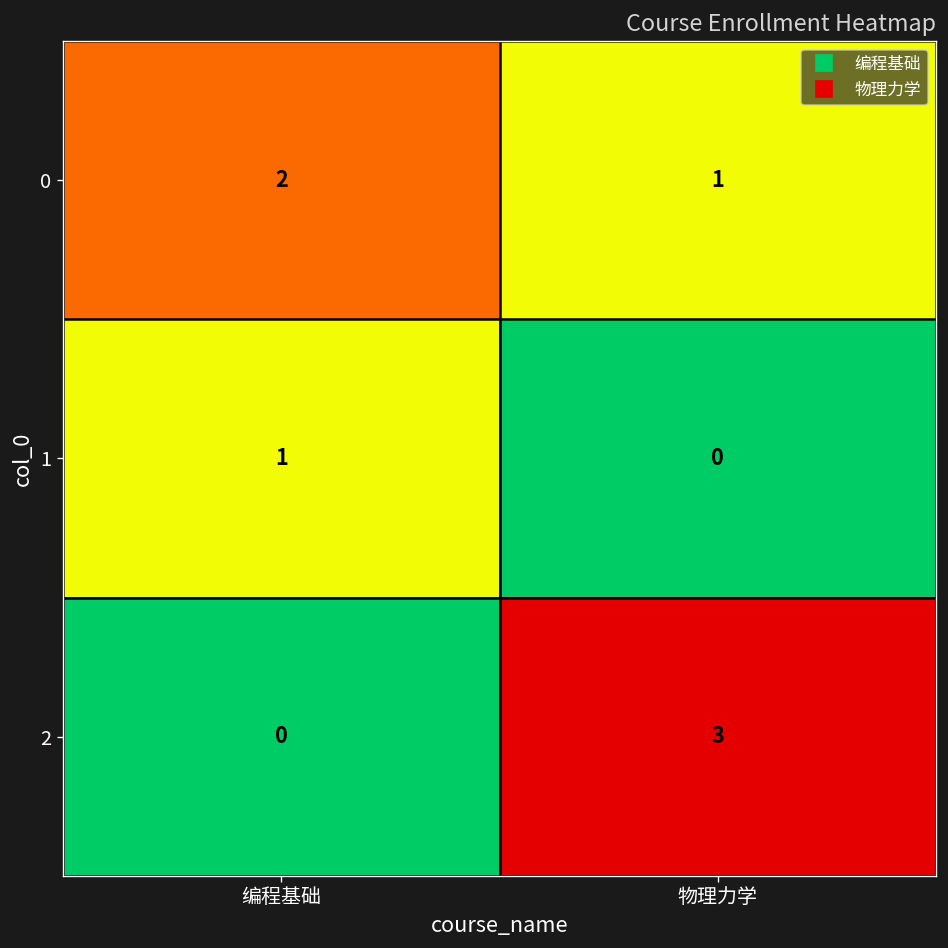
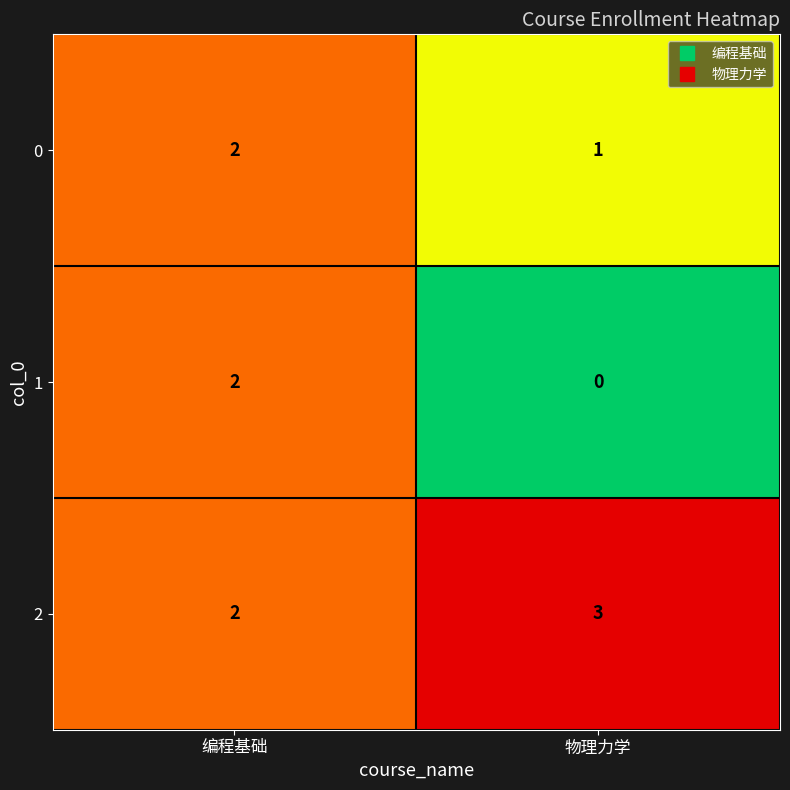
  {
    "0": {
      "编程基础": 2,
      "物理力学": 1
    },
    "1": {
-     "编程基础": 1,
+     "编程基础": 2,
      "物理力学": 0
    },
    "2": {
-     "编程基础": 0,
+     "编程基础": 2,
      "物理力学": 3
    }
  }
